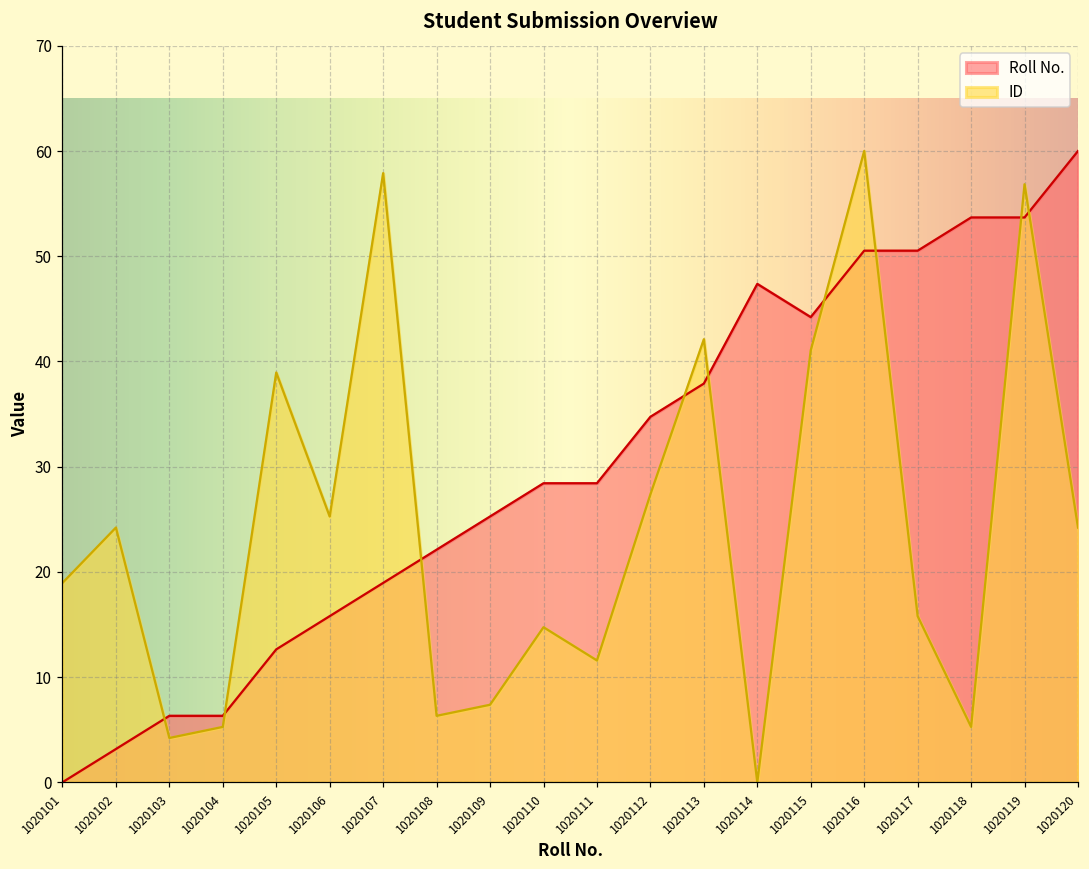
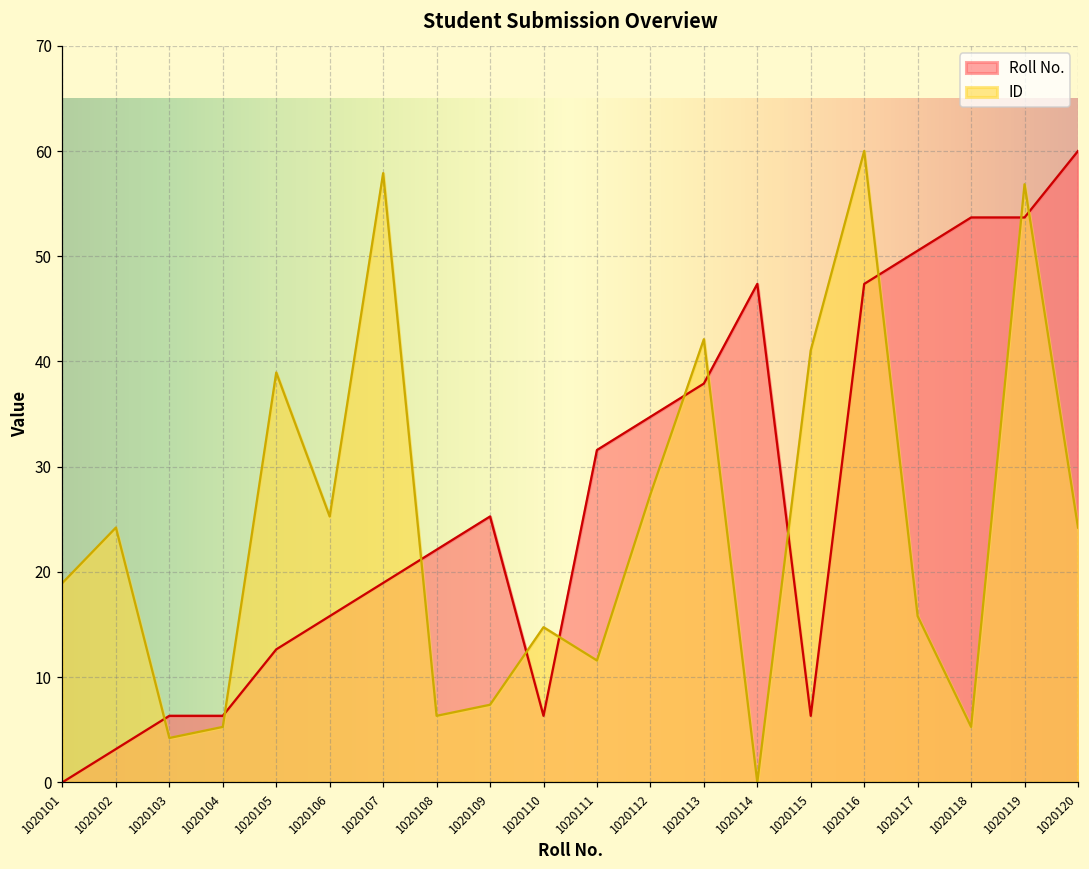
  {
    "Roll No.": {
      "1020101": 0,
      "1020102": 3,
      "1020103": 6,
      "1020104": 6,
      "1020105": 13,
      "1020106": 16,
      "1020107": 19,
      "1020108": 22,
      "1020109": 25,
-     "1020110": 28,
-     "1020111": 28,
+     "1020110": 6,
+     "1020111": 32,
      "1020112": 35,
      "1020113": 38,
      "1020114": 47,
-     "1020115": 44,
-     "1020116": 51,
+     "1020115": 6,
+     "1020116": 47,
      "1020117": 51,
      "1020118": 54,
      "1020119": 54,
      "1020120": 60
    },
    "ID": {
      "1020101": 19,
      "1020102": 24,
      "1020103": 4,
      "1020104": 5,
      "1020105": 39,
      "1020106": 25,
      "1020107": 58,
      "1020108": 6,
      "1020109": 7,
      "1020110": 15,
      "1020111": 12,
      "1020112": 27,
      "1020113": 42,
      "1020114": 0,
      "1020115": 41,
      "1020116": 60,
      "1020117": 16,
      "1020118": 5,
      "1020119": 57,
      "1020120": 24
    }
  }
